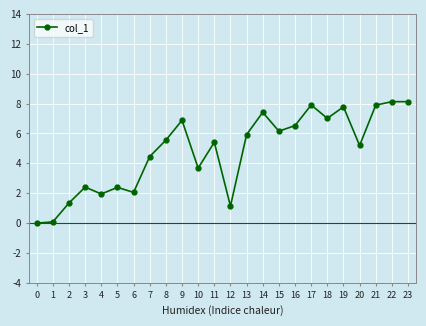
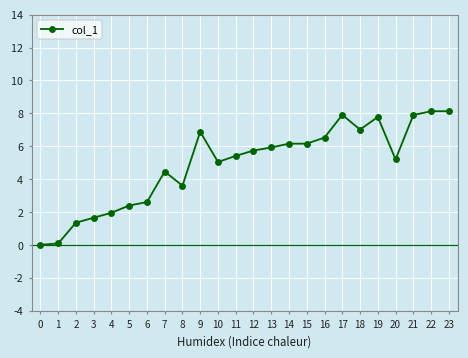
  {
    "0": 0.0,
    "1": 0.1,
    "2": 1.3,
-   "3": 2.4,
+   "3": 1.6,
    "4": 2.0,
    "5": 2.4,
-   "6": 2.1,
+   "6": 2.6,
    "7": 4.5,
-   "8": 5.5,
+   "8": 3.6,
    "9": 6.9,
-   "10": 3.7,
+   "10": 5.0,
    "11": 5.4,
-   "12": 1.1,
+   "12": 5.7,
    "13": 5.9,
-   "14": 7.4,
+   "14": 6.2,
    "15": 6.2,
    "16": 6.5,
    "17": 7.9,
    "18": 7.0,
    "19": 7.8,
    "20": 5.2,
    "21": 7.9,
    "22": 8.1,
    "23": 8.1
  }
